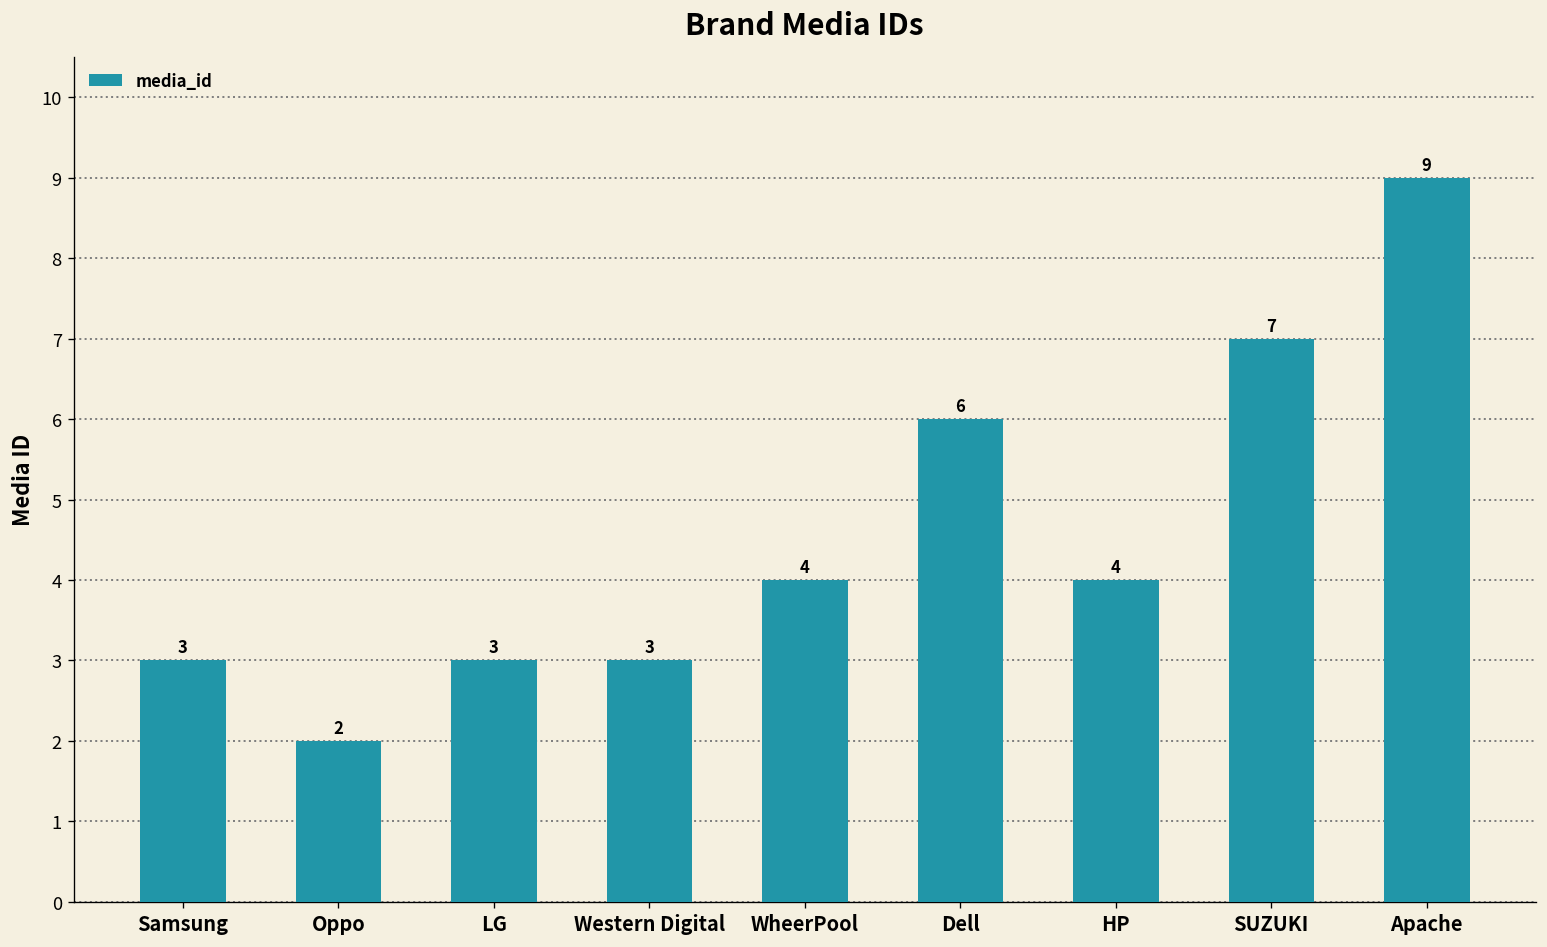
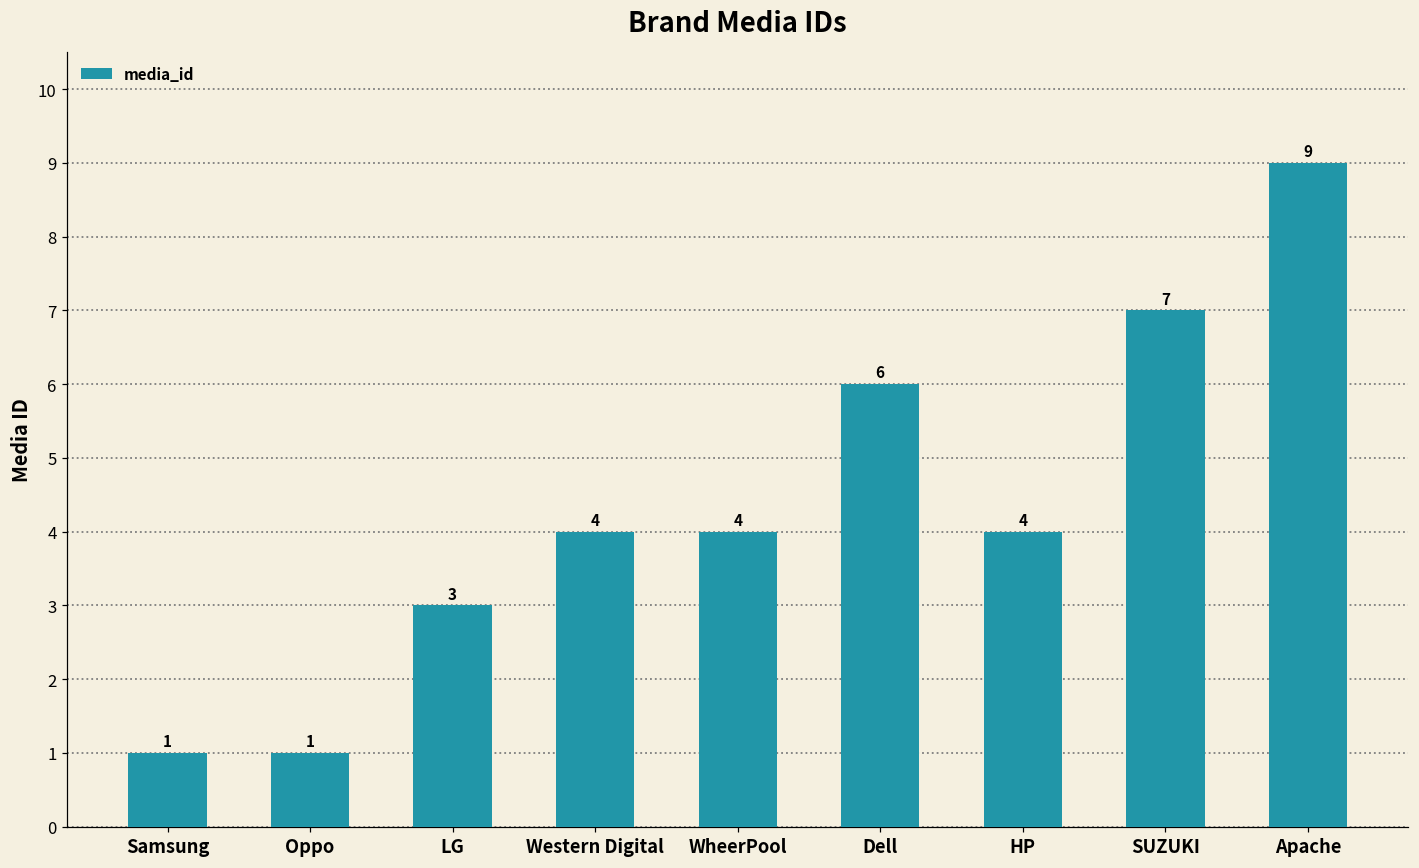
  {
-   "Samsung": 3,
-   "Oppo": 2,
+   "Samsung": 1,
+   "Oppo": 1,
    "LG": 3,
-   "Western Digital": 3,
+   "Western Digital": 4,
    "WheerPool": 4,
    "Dell": 6,
    "HP": 4,
    "SUZUKI": 7,
    "Apache": 9
  }
